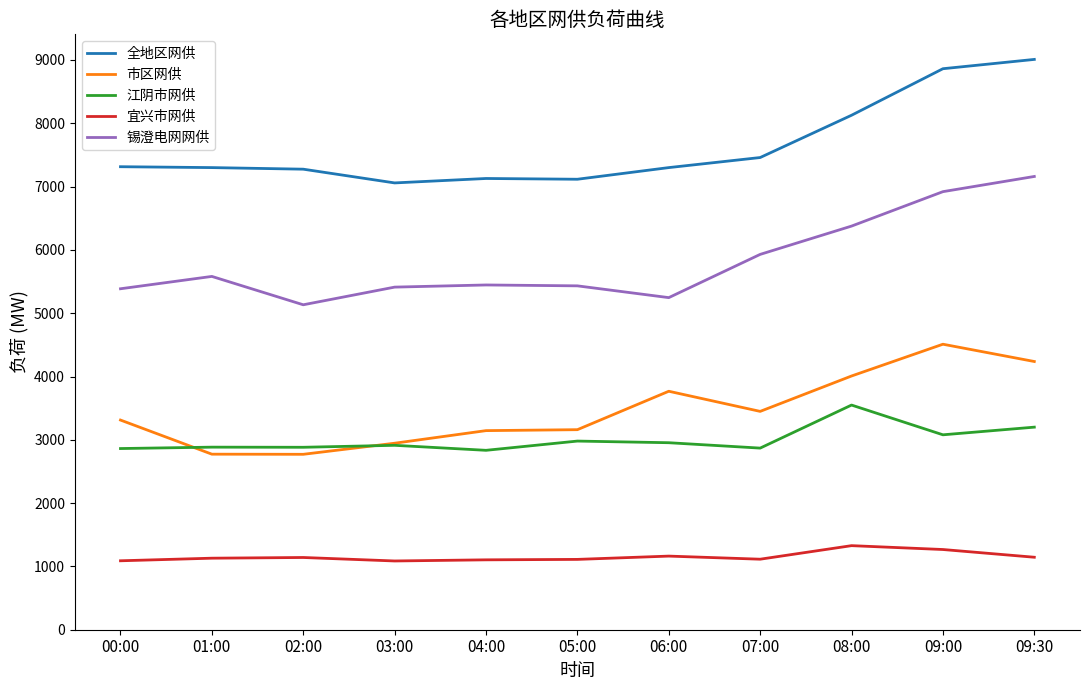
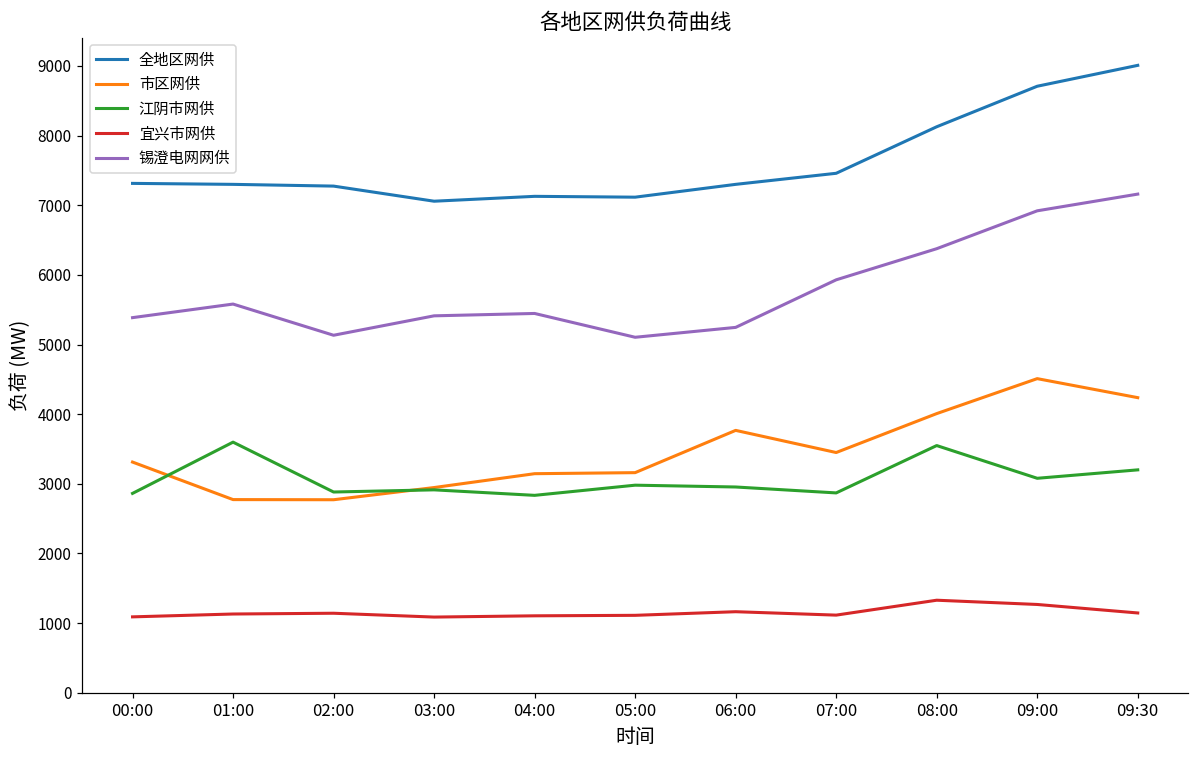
  {
    "全地区网供": {
      "00:00": 7300,
      "01:00": 7300,
      "02:00": 7300,
      "03:00": 7100,
      "04:00": 7100,
      "05:00": 7100,
      "06:00": 7300,
      "07:00": 7500,
      "08:00": 8100,
-     "09:00": 8900,
+     "09:00": 8700,
      "09:30": 9000
    },
    "市区网供": {
      "00:00": 3300,
      "01:00": 2800,
      "02:00": 2800,
      "04:00": 3100,
      "05:00": 3200,
      "06:00": 3800,
      "07:00": 3400,
      "08:00": 4000,
      "09:00": 4500,
      "09:30": 4200
    },
    "江阴市网供": {
      "00:00": 2900,
-     "01:00": 2900,
+     "01:00": 3600,
      "02:00": 2900,
      "04:00": 2800,
      "05:00": 3000,
      "06:00": 3000,
      "07:00": 2900,
      "08:00": 3500,
      "09:00": 3100,
      "09:30": 3200
    },
    "宜兴市网供": {
      "00:00": 1100,
      "01:00": 1100,
      "02:00": 1100,
      "03:00": 1100,
      "04:00": 1100,
      "05:00": 1100,
      "06:00": 1200,
      "07:00": 1100,
      "08:00": 1300,
      "09:00": 1300,
      "09:30": 1100
    },
    "锡澄电网网供": {
      "00:00": 5400,
      "01:00": 5600,
      "02:00": 5100,
      "03:00": 5400,
      "04:00": 5400,
-     "05:00": 5400,
+     "05:00": 5100,
      "06:00": 5200,
      "07:00": 5900,
      "08:00": 6400,
      "09:00": 6900,
      "09:30": 7200
    }
  }
